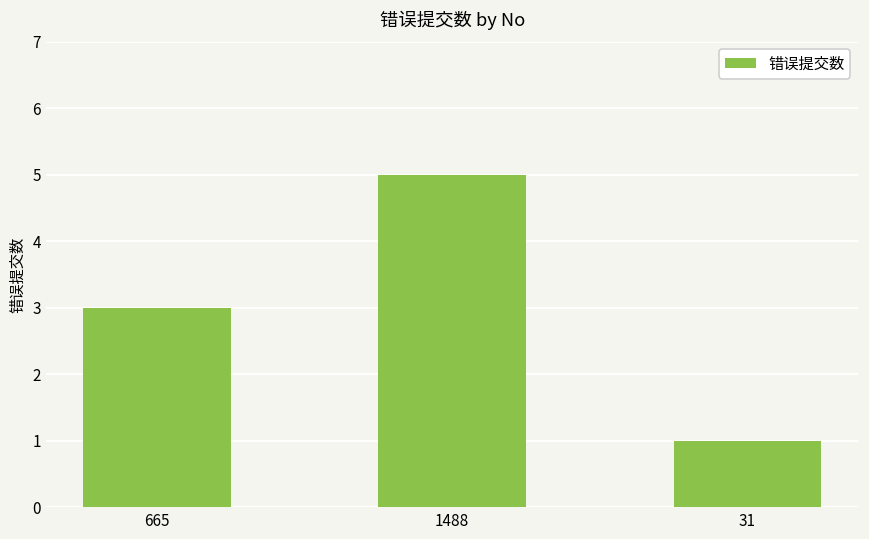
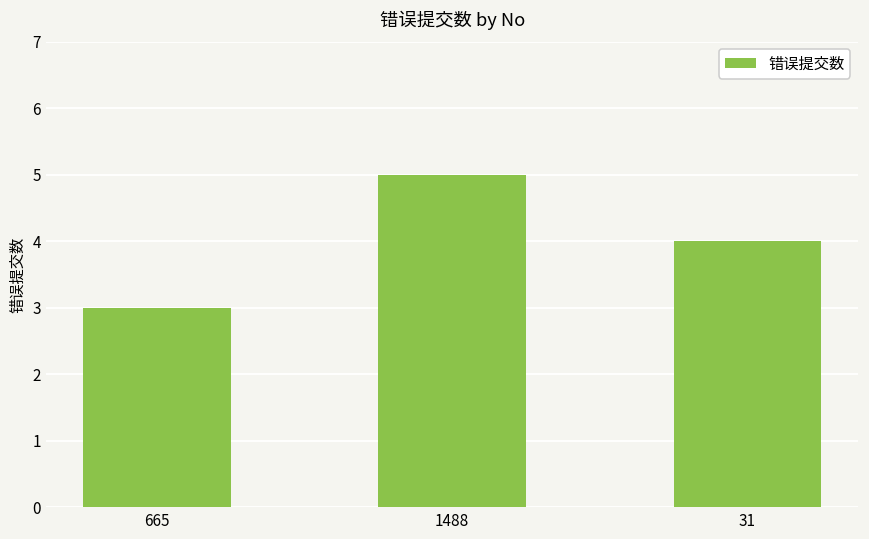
  {
    "665": 3,
    "1488": 5,
-   "31": 1
+   "31": 4
  }
